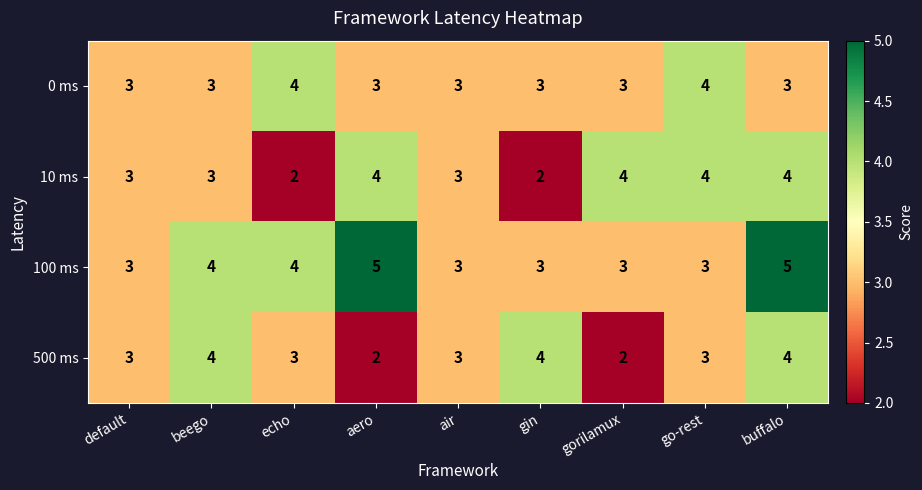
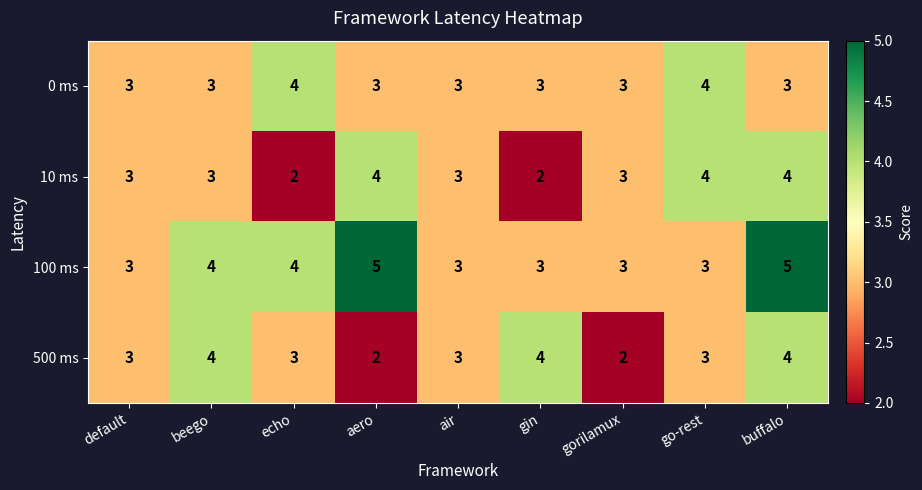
  {
    "0 ms": {
      "default": 3,
      "beego": 3,
      "echo": 4,
      "aero": 3,
      "air": 3,
      "gin": 3,
      "gorilamux": 3,
      "go-rest": 4,
      "buffalo": 3
    },
    "10 ms": {
      "default": 3,
      "beego": 3,
      "echo": 2,
      "aero": 4,
      "air": 3,
      "gin": 2,
-     "gorilamux": 4,
+     "gorilamux": 3,
      "go-rest": 4,
      "buffalo": 4
    },
    "100 ms": {
      "default": 3,
      "beego": 4,
      "echo": 4,
      "aero": 5,
      "air": 3,
      "gin": 3,
      "gorilamux": 3,
      "go-rest": 3,
      "buffalo": 5
    },
    "500 ms": {
      "default": 3,
      "beego": 4,
      "echo": 3,
      "aero": 2,
      "air": 3,
      "gin": 4,
      "gorilamux": 2,
      "go-rest": 3,
      "buffalo": 4
    }
  }
